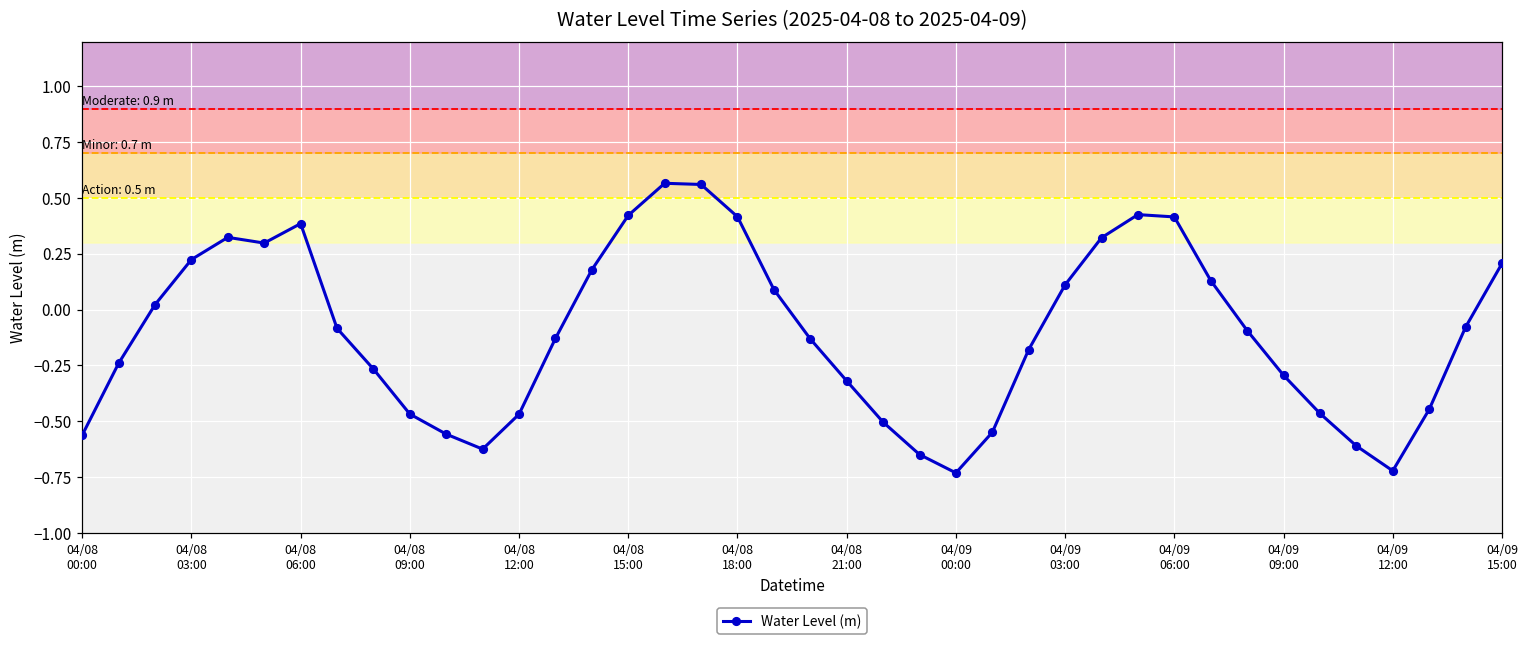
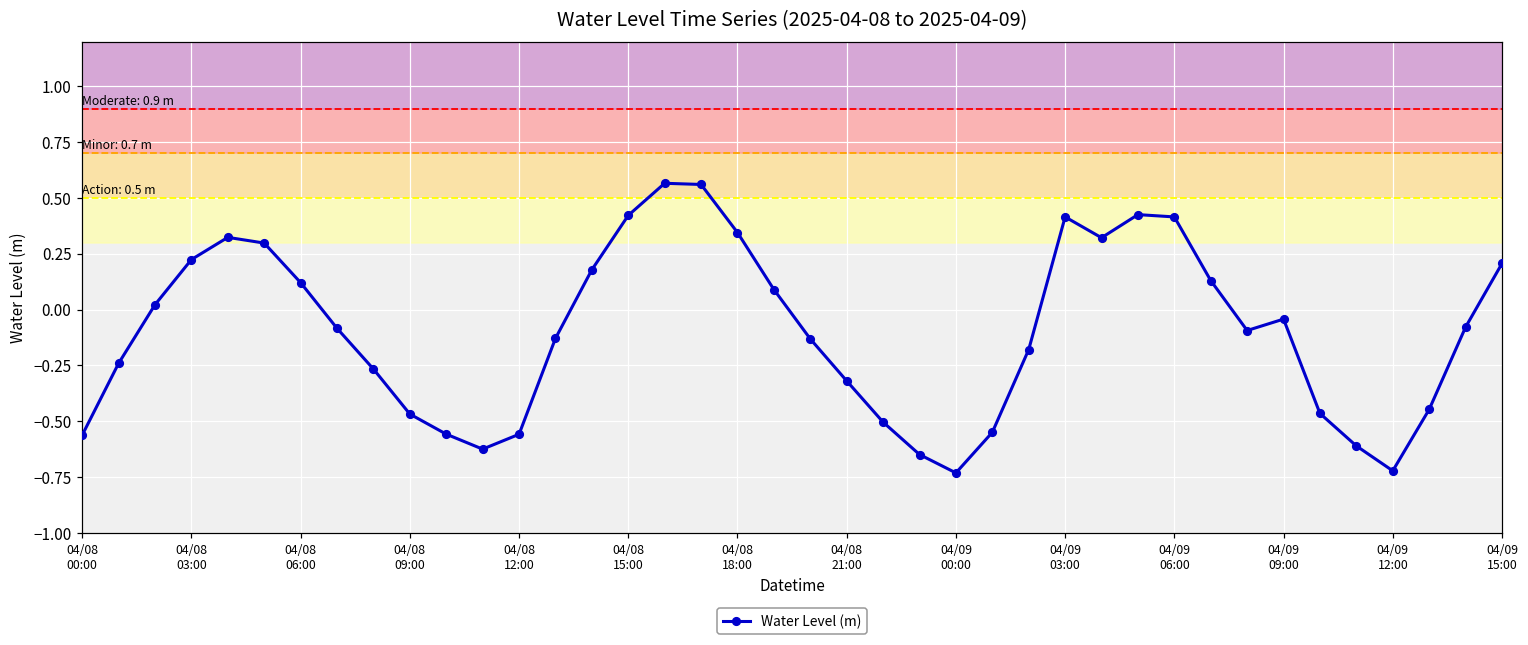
  {
    "04/08 00:00": -0.56,
    "04/08 03:00": 0.22,
-   "04/08 06:00": 0.38,
+   "04/08 06:00": 0.12,
    "04/08 09:00": -0.47,
-   "04/08 12:00": -0.47,
+   "04/08 12:00": -0.56,
    "04/08 15:00": 0.42,
-   "04/08 18:00": 0.42,
+   "04/08 18:00": 0.34,
    "04/08 21:00": -0.32,
    "04/09 00:00": -0.73,
-   "04/09 03:00": 0.11,
+   "04/09 03:00": 0.42,
    "04/09 06:00": 0.41,
-   "04/09 09:00": -0.29,
+   "04/09 09:00": -0.04,
    "04/09 12:00": -0.72,
    "04/09 15:00": 0.21
  }
